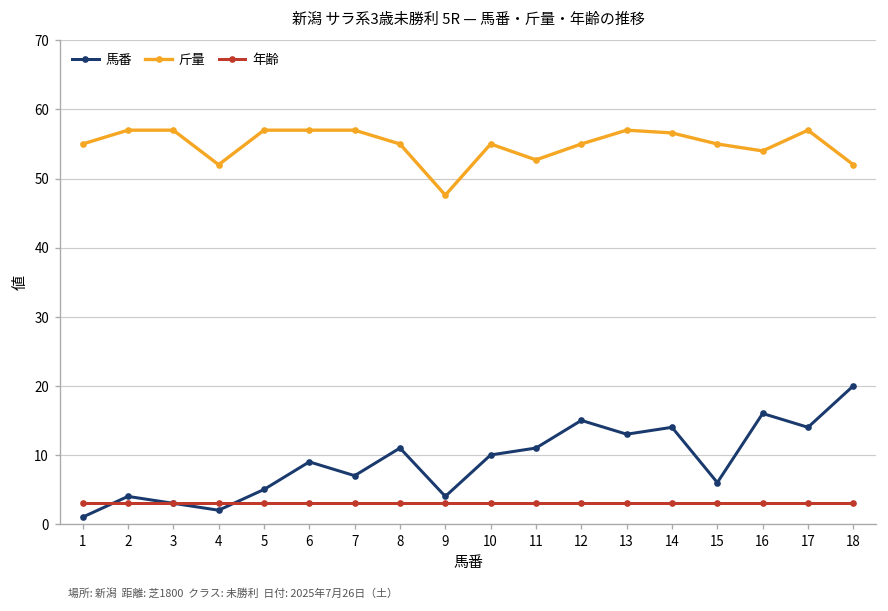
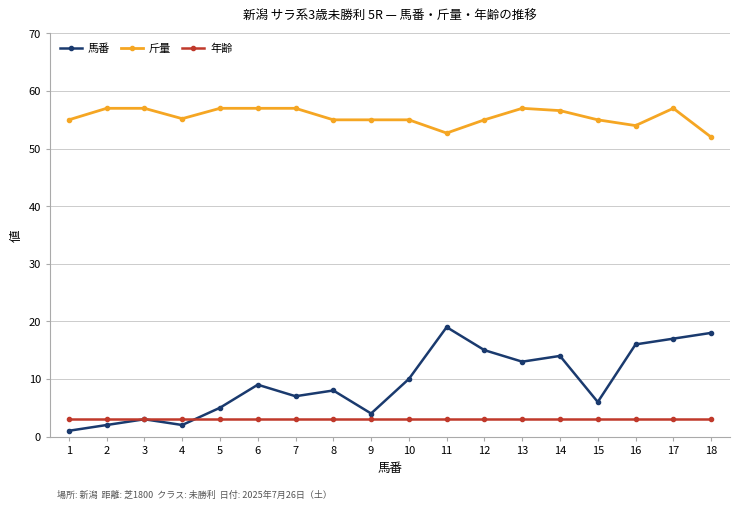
  {
    "馬番": {
      "1": 1,
-     "2": 4,
+     "2": 2,
      "4": 2,
      "5": 5,
      "6": 9,
      "7": 7,
-     "8": 11,
+     "8": 8,
      "9": 4,
      "10": 10,
-     "11": 11,
+     "11": 19,
      "12": 15,
      "13": 13,
      "14": 14,
      "15": 6,
      "16": 16,
-     "17": 14,
-     "18": 20
+     "17": 17,
+     "18": 18
    },
    "斤量": {
      "1": 55,
      "2": 57,
      "3": 57,
-     "4": 52,
+     "4": 55,
      "5": 57,
      "6": 57,
      "7": 57,
      "8": 55,
-     "9": 48,
+     "9": 55,
      "10": 55,
      "11": 53,
      "12": 55,
      "13": 57,
      "14": 57,
      "15": 55,
      "16": 54,
      "17": 57,
      "18": 52
    },
    "年齢": {
      "1": 3,
      "2": 3,
      "4": 3,
      "5": 3,
      "6": 3,
      "7": 3,
      "8": 3,
      "9": 3,
      "10": 3,
      "11": 3,
      "12": 3,
      "13": 3,
      "14": 3,
      "15": 3,
      "16": 3,
      "17": 3,
      "18": 3
    }
  }
